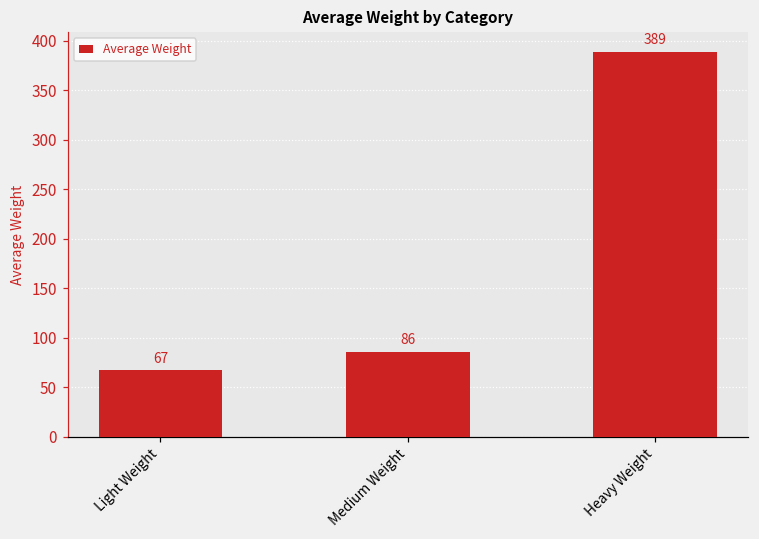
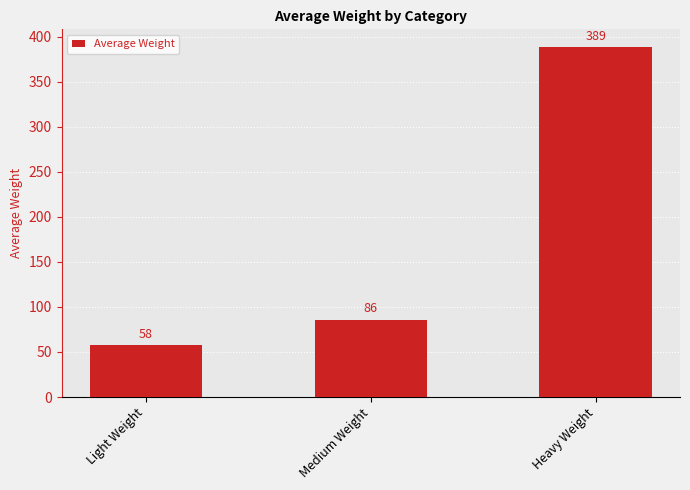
  {
-   "Light Weight": 67,
+   "Light Weight": 58,
    "Medium Weight": 86,
    "Heavy Weight": 389
  }
